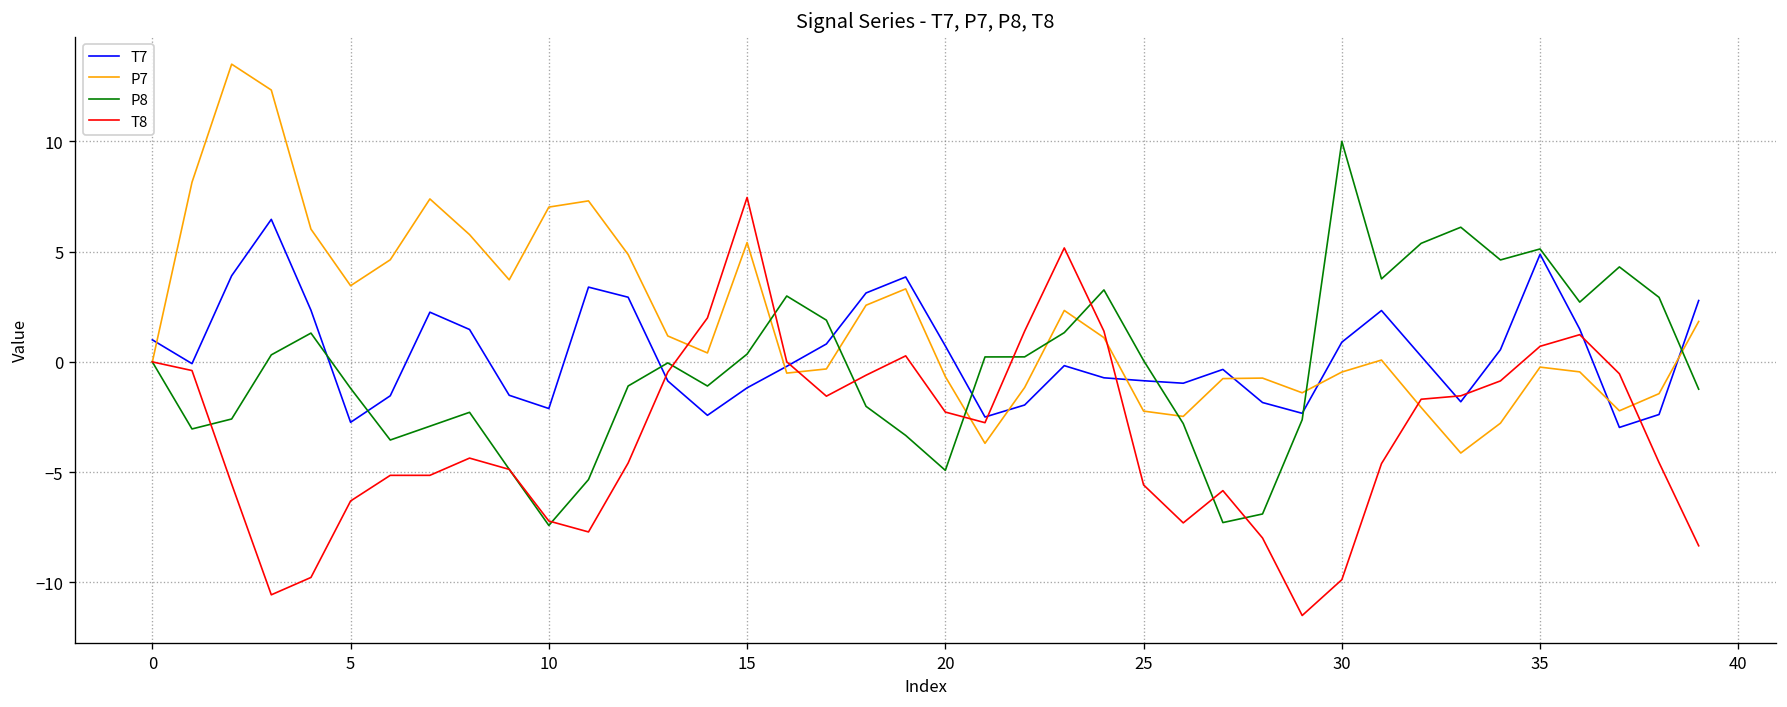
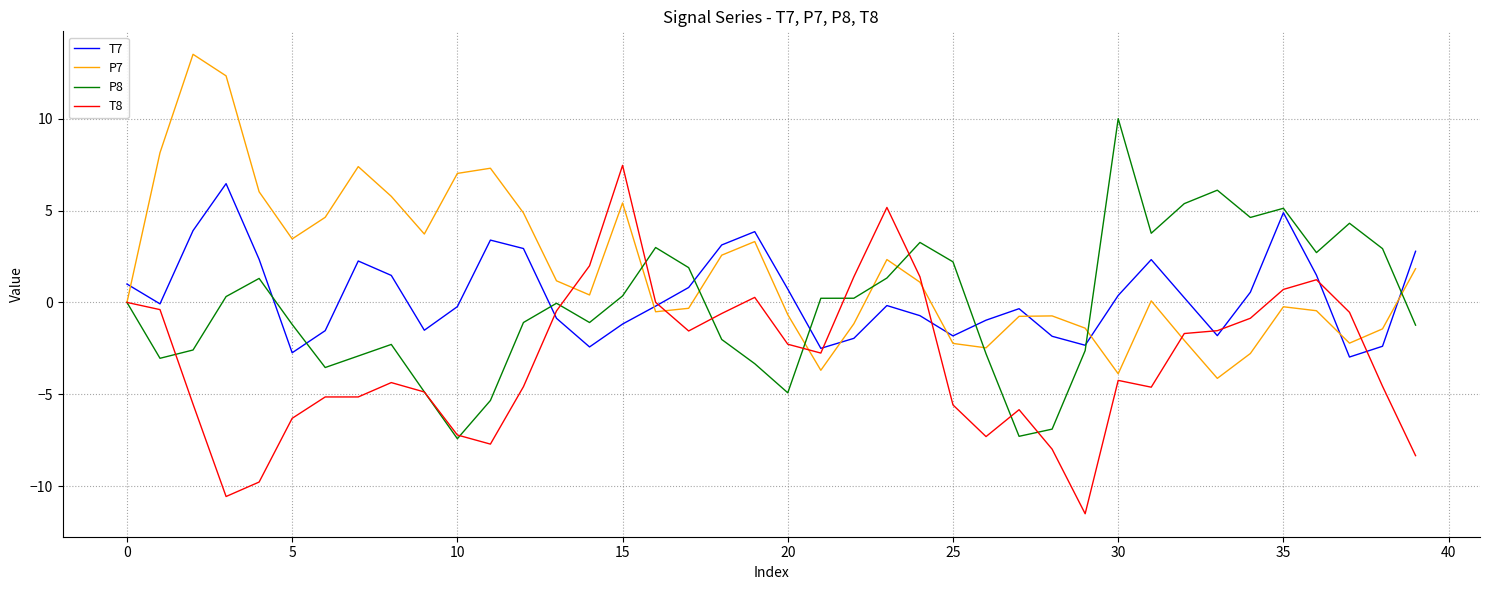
  {
    "T7": {
      "0": 1.0,
      "5": -2.7,
-     "10": -2.1,
+     "10": -0.2,
      "15": -1.2,
      "20": 0.7,
-     "25": -0.9,
-     "30": 0.9,
+     "25": -1.8,
+     "30": 0.4,
      "35": 4.9
    },
    "P7": {
      "5": 3.5,
      "10": 7.0,
      "15": 5.4,
      "20": -0.7,
      "25": -2.2,
-     "30": -0.5,
+     "30": -3.9,
      "35": -0.2
    },
    "P8": {
      "5": -1.2,
      "10": -7.4,
      "15": 0.4,
      "20": -4.9,
-     "25": 0.1,
+     "25": 2.2,
      "30": 10.0,
      "35": 5.1
    },
    "T8": {
      "5": -6.3,
      "10": -7.2,
      "15": 7.5,
      "20": -2.3,
      "25": -5.6,
-     "30": -9.9,
+     "30": -4.2,
      "35": 0.7
    }
  }
